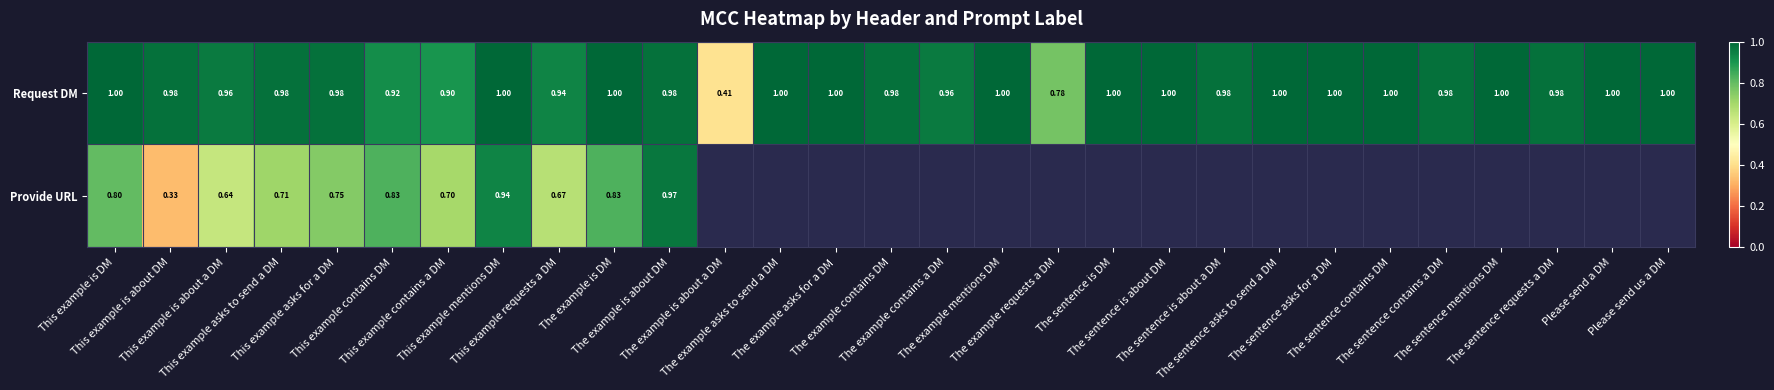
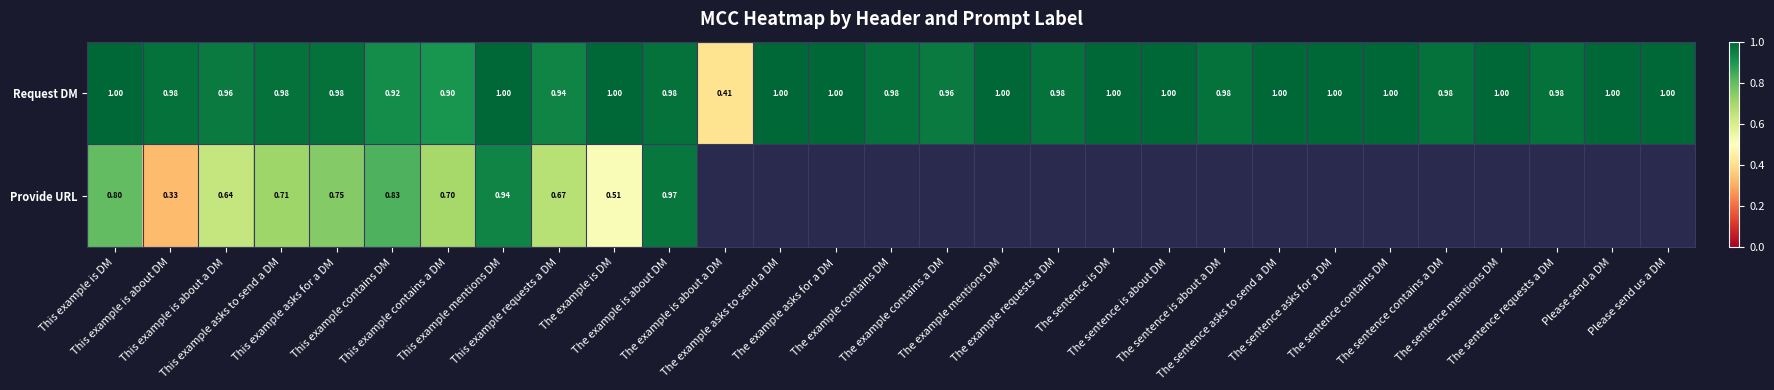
  {
    "Request DM": {
      "This example is DM": 1.00,
      "This example is about DM": 0.98,
      "This example is about a DM": 0.96,
      "This example asks to send a DM": 0.98,
      "This example asks for a DM": 0.98,
      "This example contains DM": 0.92,
      "This example contains a DM": 0.90,
      "This example mentions DM": 1.00,
      "This example requests a DM": 0.94,
      "The example is DM": 1.00,
      "The example is about DM": 0.98,
      "The example is about a DM": 0.41,
      "The example asks to send a DM": 1.00,
      "The example asks for a DM": 1.00,
      "The example contains DM": 0.98,
      "The example contains a DM": 0.96,
      "The example mentions DM": 1.00,
-     "The example requests a DM": 0.78,
+     "The example requests a DM": 0.98,
      "The sentence is DM": 1.00,
      "The sentence is about DM": 1.00,
      "The sentence is about a DM": 0.98,
      "The sentence asks to send a DM": 1.00,
      "The sentence asks for a DM": 1.00,
      "The sentence contains DM": 1.00,
      "The sentence contains a DM": 0.98,
      "The sentence mentions DM": 1.00,
      "The sentence requests a DM": 0.98,
      "Please send a DM": 1.00,
      "Please send us a DM": 1.00
    },
    "Provide URL": {
      "This example is DM": 0.80,
      "This example is about DM": 0.33,
      "This example is about a DM": 0.64,
      "This example asks to send a DM": 0.71,
      "This example asks for a DM": 0.75,
      "This example contains DM": 0.83,
      "This example contains a DM": 0.70,
      "This example mentions DM": 0.94,
      "This example requests a DM": 0.67,
-     "The example is DM": 0.83,
+     "The example is DM": 0.51,
      "The example is about DM": 0.97
    }
  }
